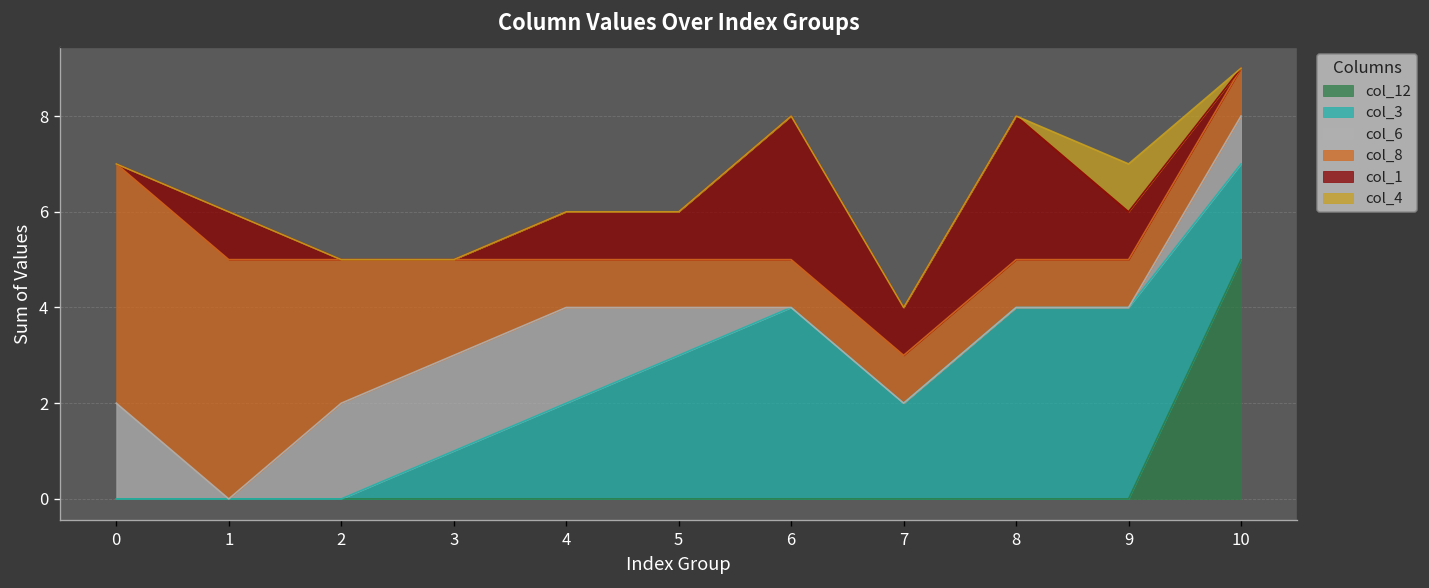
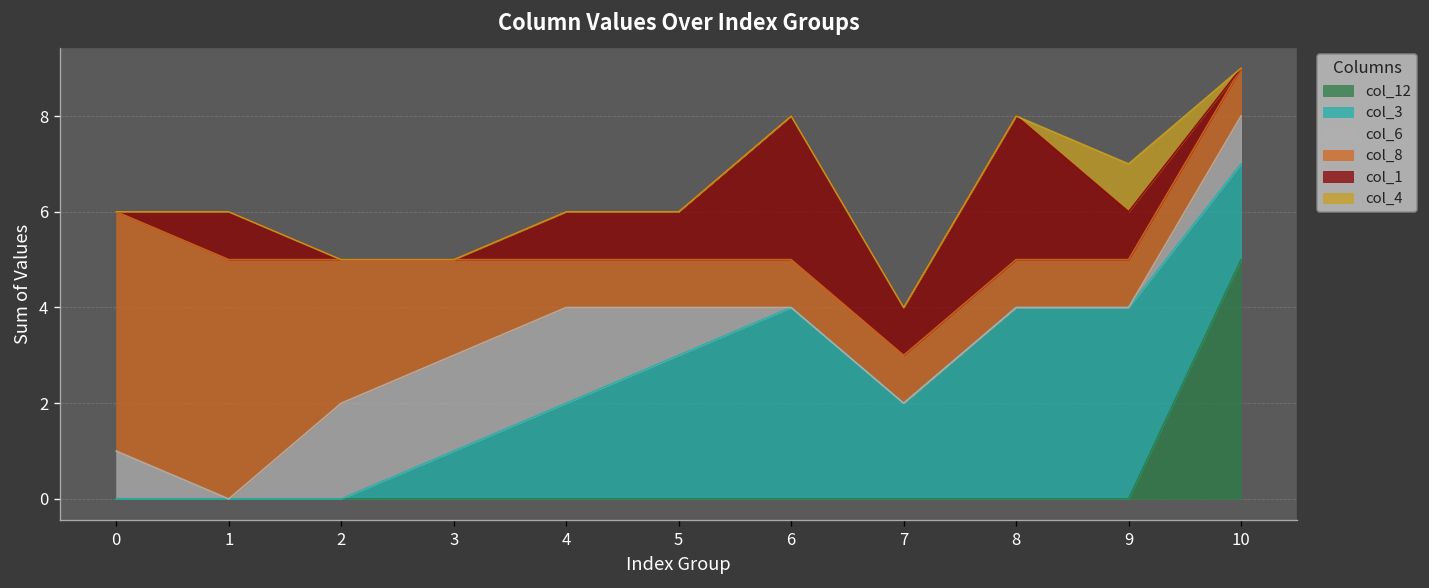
  {
    "col_12": {
      "3": 0,
      "4": 0,
      "5": 0,
      "6": 0,
      "7": 0,
      "8": 0,
      "9": 0,
      "10": 5
    },
    "col_3": {
      "3": 1,
      "4": 2,
      "5": 3,
      "10": 2
    },
    "col_6": {
-     "0": 2,
+     "0": 1,
      "2": 2,
      "3": 2,
      "4": 2,
      "5": 1,
      "10": 1
    },
    "col_1": {
      "9": 1
    }
  }
